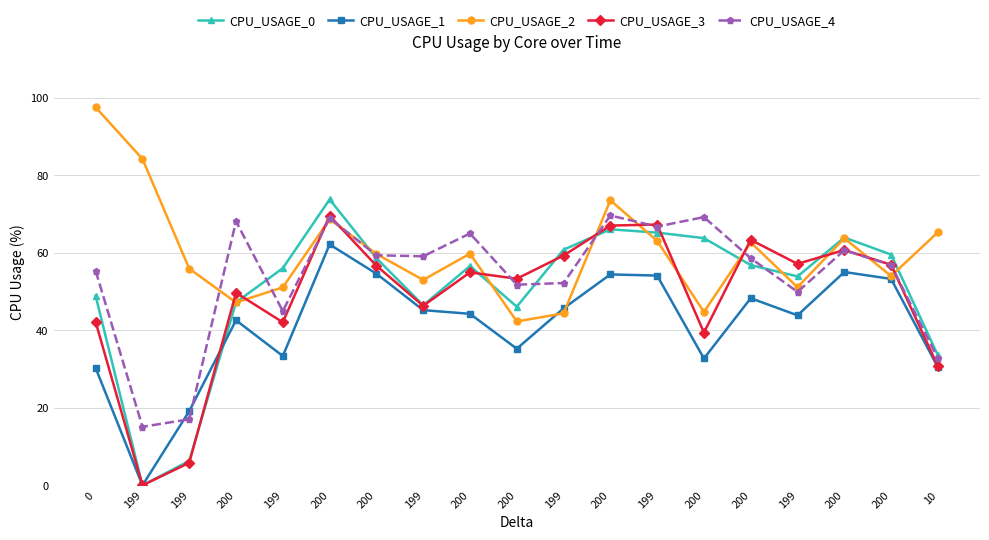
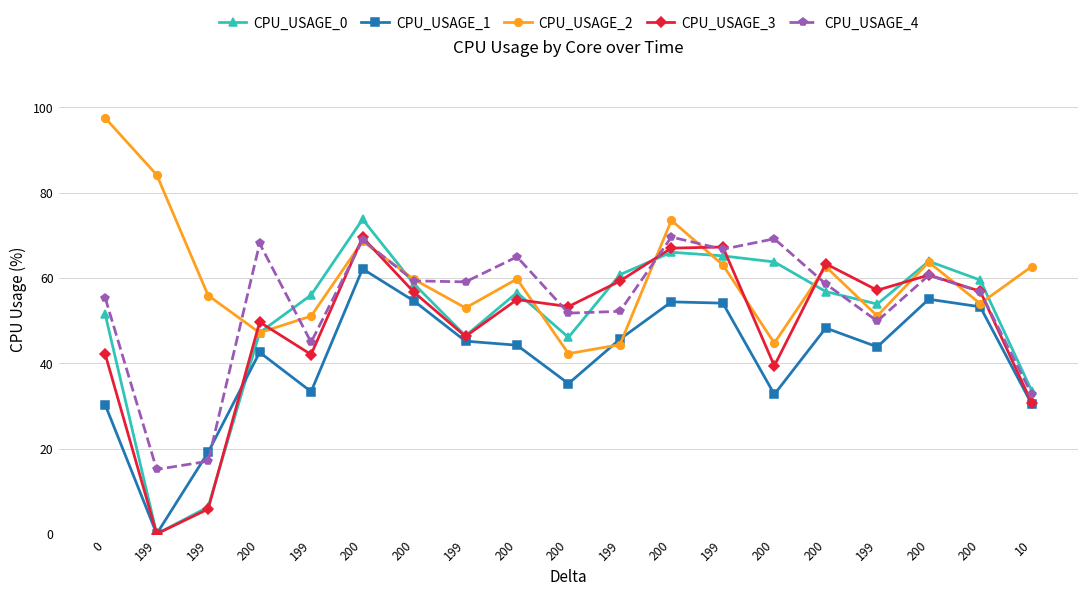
  {
    "CPU_USAGE_0": {
-     "0": 49,
+     "0": 51,
      "10": 34
    },
    "CPU_USAGE_1": {
      "0": 30
    },
    "CPU_USAGE_2": {
      "0": 97,
-     "10": 65
+     "10": 63
    },
    "CPU_USAGE_3": {
      "0": 42
    },
    "CPU_USAGE_4": {
      "0": 55,
      "10": 33
    }
  }
